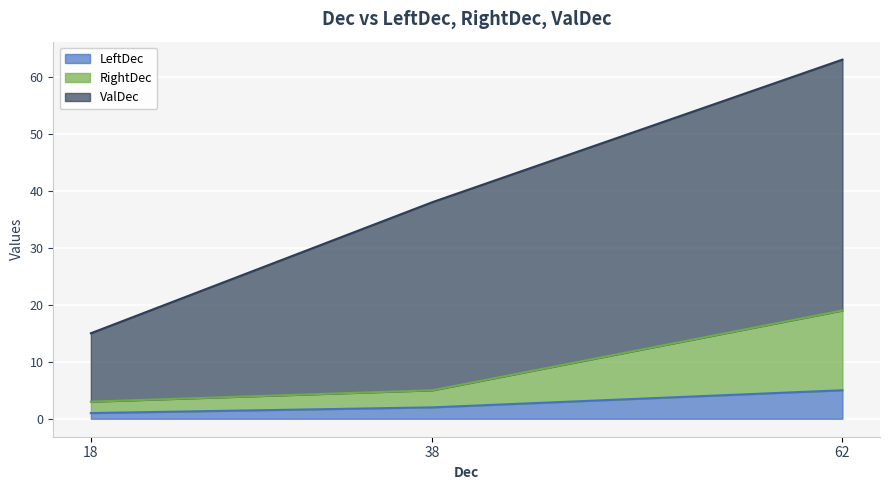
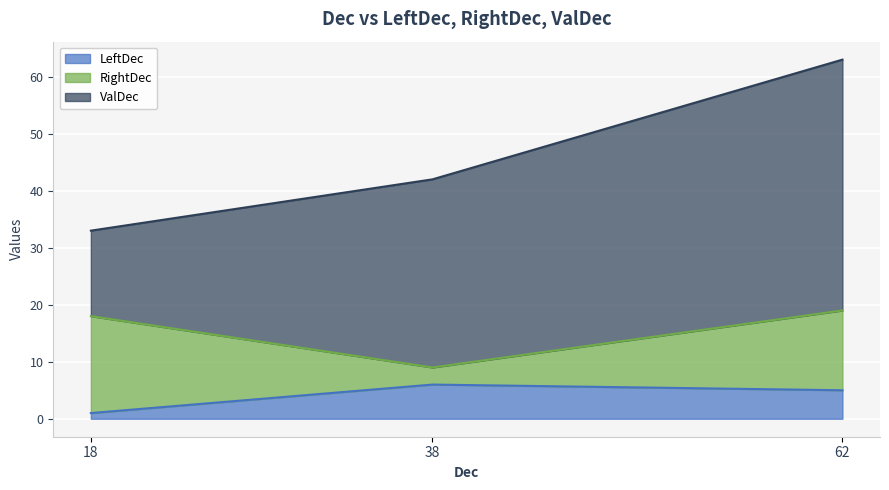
  {
    "LeftDec": {
      "18": 1,
-     "38": 2,
+     "38": 6,
      "62": 5
    },
    "RightDec": {
-     "18": 2,
+     "18": 17,
      "38": 3,
      "62": 14
    },
    "ValDec": {
-     "18": 12,
+     "18": 15,
      "38": 33,
      "62": 44
    }
  }
